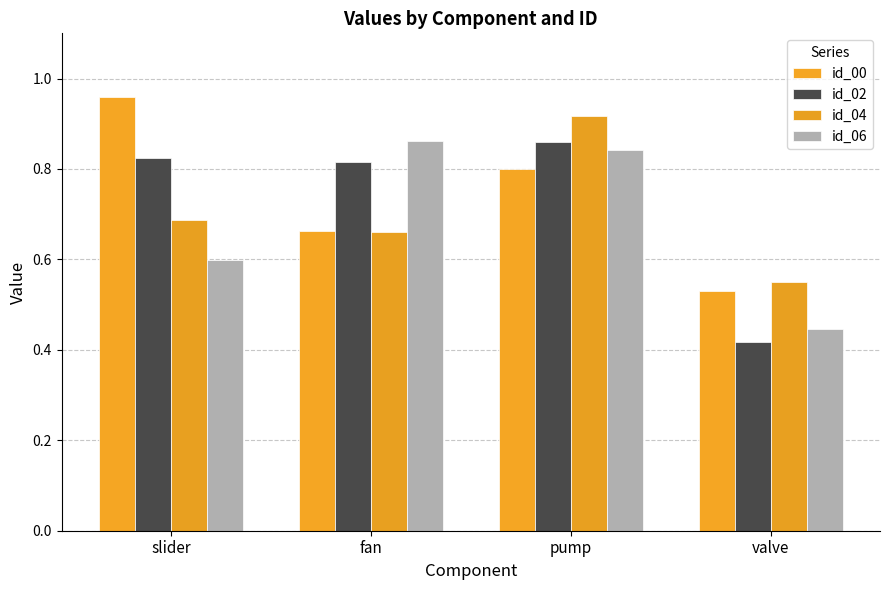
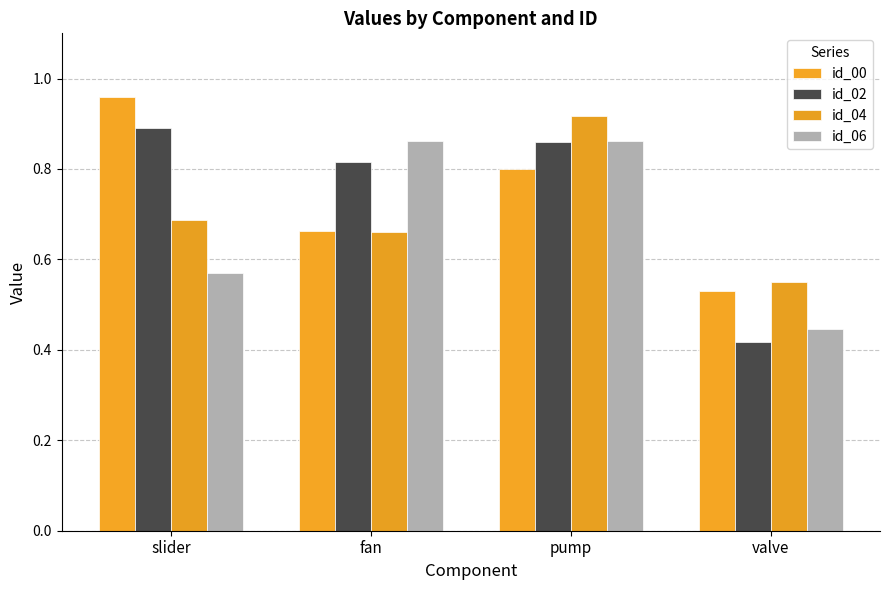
  {
    "id_02": {
-     "slider": 0.82,
+     "slider": 0.89,
      "fan": 0.82,
      "pump": 0.86,
      "valve": 0.42
    },
    "id_06": {
-     "slider": 0.60,
+     "slider": 0.57,
      "fan": 0.86,
-     "pump": 0.84,
+     "pump": 0.86,
      "valve": 0.45
    }
  }
